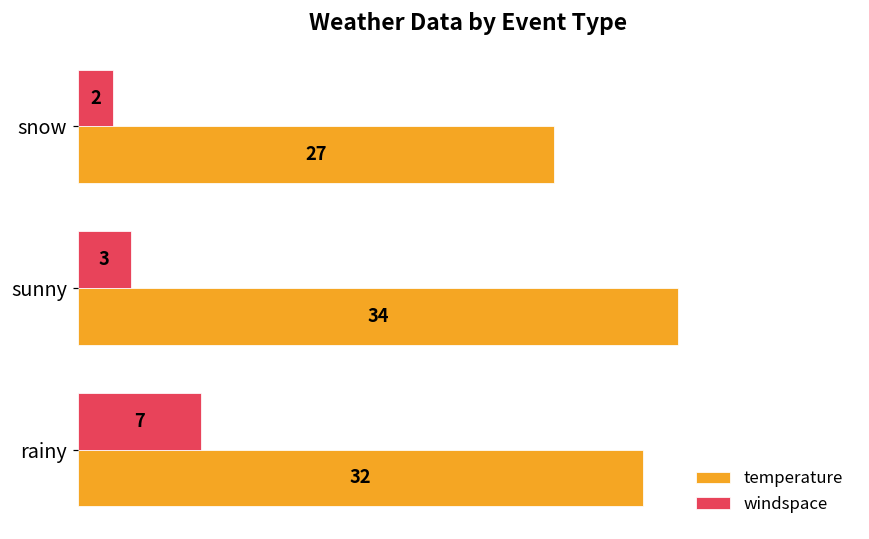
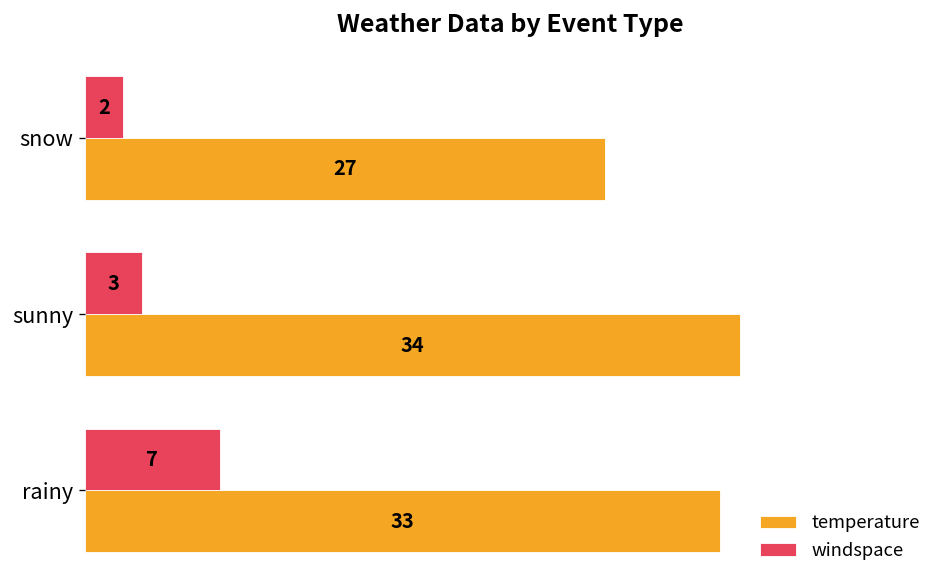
  {
    "temperature": {
      "snow": 27,
      "sunny": 34,
-     "rainy": 32
+     "rainy": 33
    },
    "windspace": {
      "snow": 2,
      "sunny": 3,
      "rainy": 7
    }
  }
